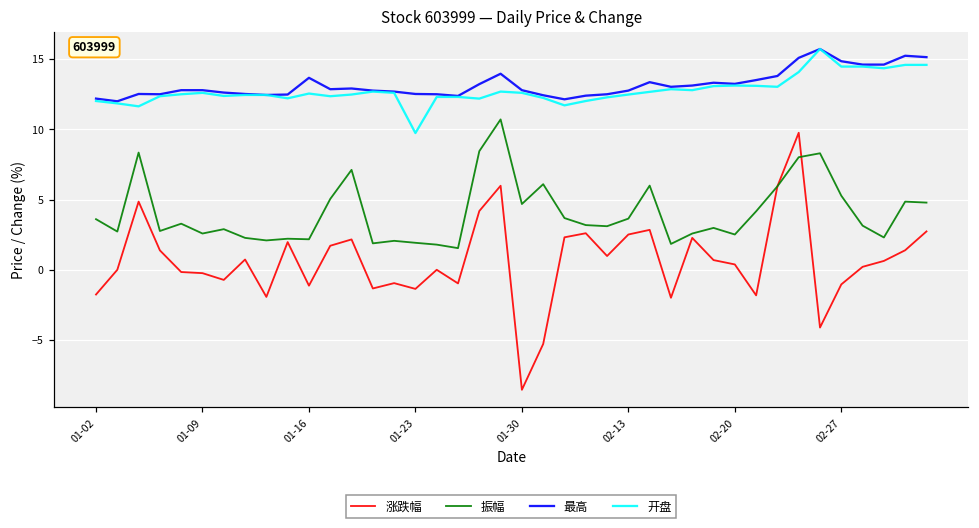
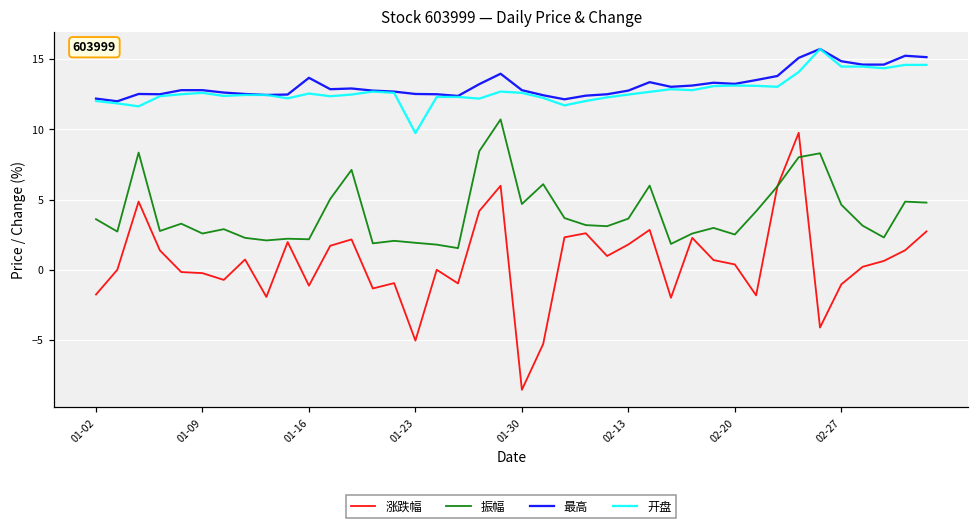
  {
    "涨跌幅": {
      "01-02": -1.8,
      "01-09": -0.2,
      "01-16": -1.1,
-     "01-23": -1.4,
+     "01-23": -5.0,
      "01-30": -8.5,
-     "02-13": 2.5,
+     "02-13": 1.8,
      "02-20": 0.4,
      "02-27": -1.0
    },
    "振幅": {
      "01-02": 3.6,
      "01-09": 2.6,
      "01-16": 2.2,
      "01-23": 1.9,
      "01-30": 4.7,
      "02-13": 3.6,
      "02-20": 2.5,
-     "02-27": 5.3
+     "02-27": 4.6
    },
    "最高": {
      "01-16": 13.7,
      "01-23": 12.5,
      "02-13": 12.8,
      "02-27": 14.8
    },
    "开盘": {
      "01-16": 12.5,
      "01-23": 9.7,
      "02-13": 12.5,
      "02-27": 14.5
    }
  }
